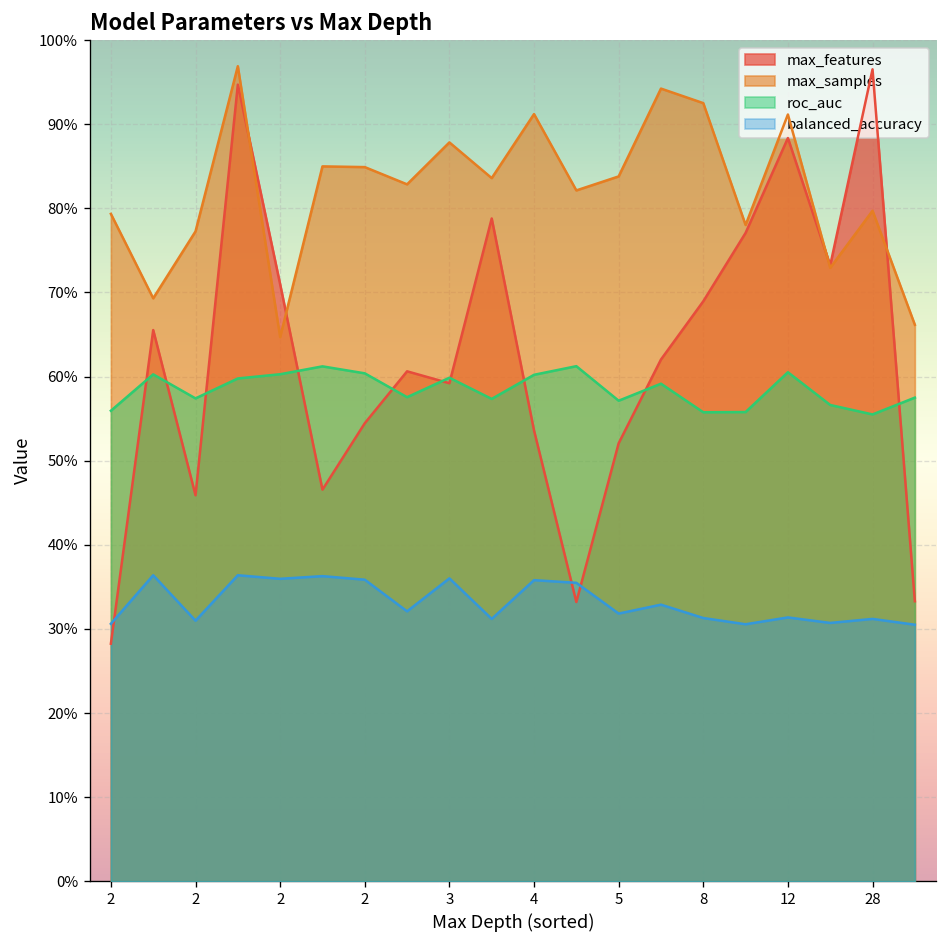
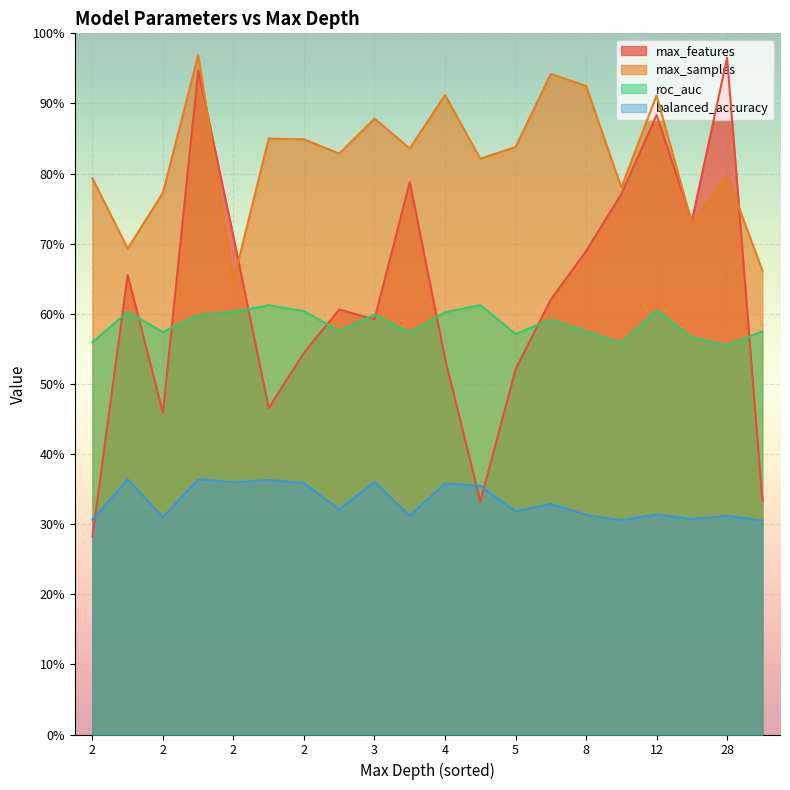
  {
    "roc_auc": {
      "4": "60%",
-     "8": "56%",
+     "8": "57%",
      "12": "61%",
      "28": "56%"
    },
    "balanced_accuracy": {
      "4": "36%",
      "8": "31%",
      "12": "31%",
      "28": "31%"
    }
  }
